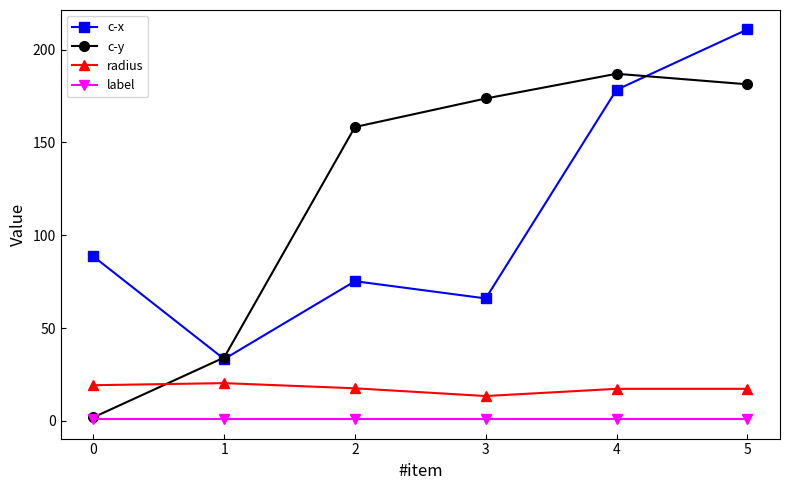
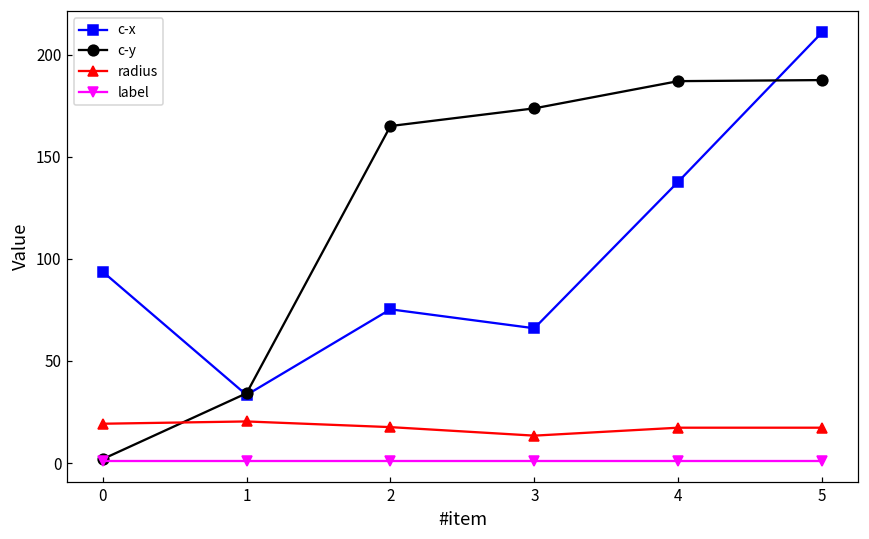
  {
    "c-x": {
-     "0": 89,
+     "0": 94,
      "2": 75,
      "3": 66,
-     "4": 178,
+     "4": 138,
      "5": 211
    },
    "c-y": {
-     "2": 158,
+     "2": 165,
      "3": 174,
      "4": 187,
-     "5": 181
+     "5": 188
    },
    "radius": {
      "0": 19,
      "1": 20,
      "2": 18,
      "3": 13,
      "4": 17,
      "5": 17
    },
    "label": {
      "1": 1,
      "2": 1,
      "3": 1,
      "4": 1,
      "5": 1
    }
  }
